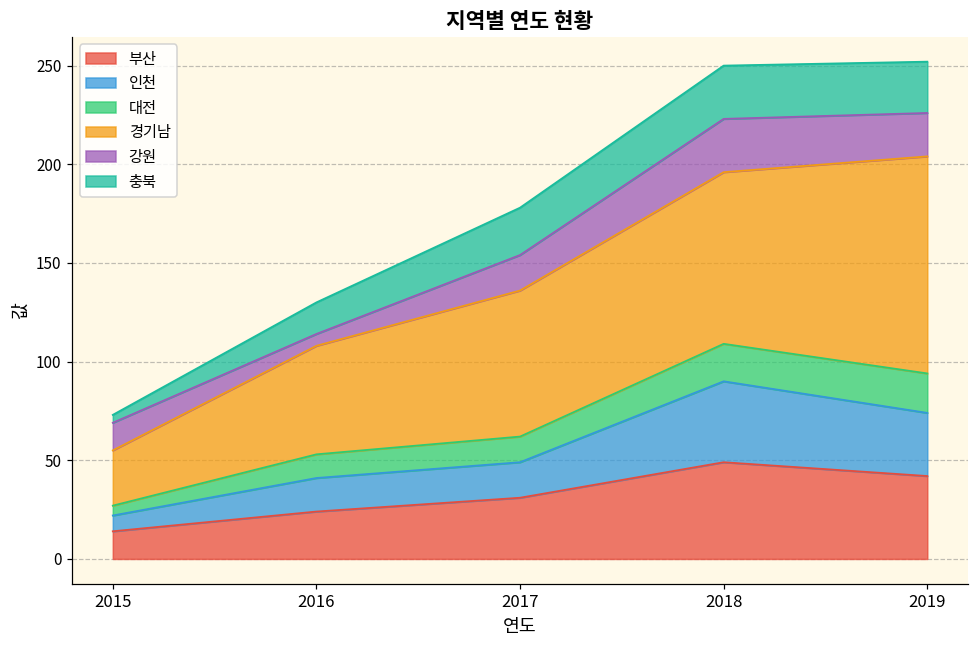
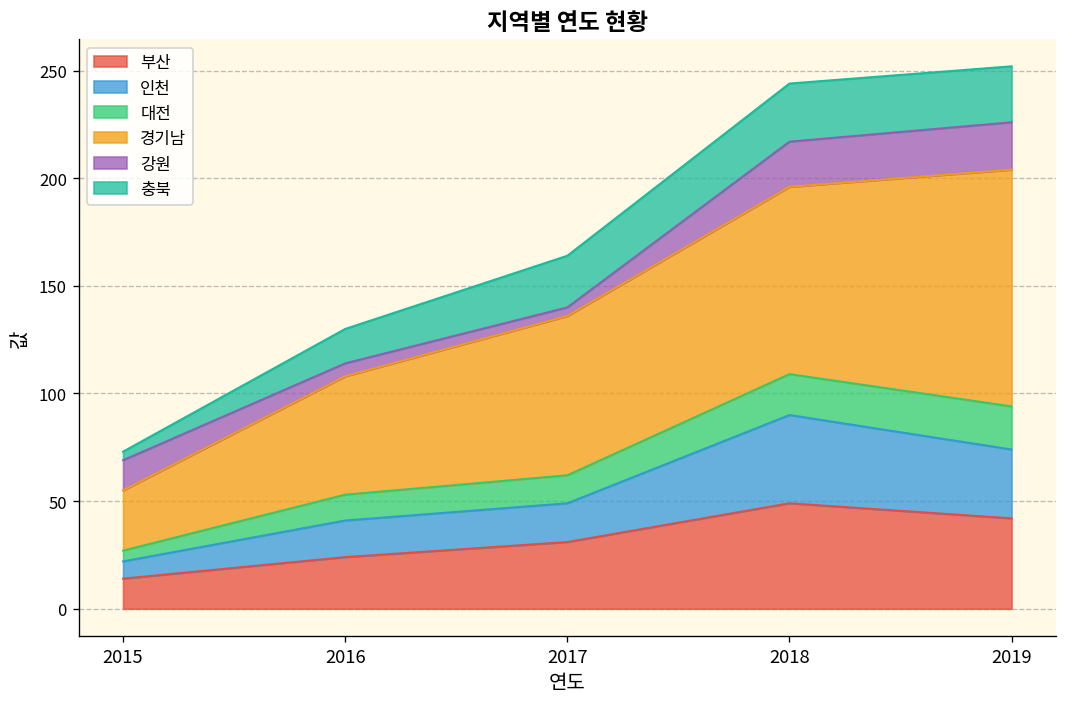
  {
    "부산": {
      "2015": 14,
      "2016": 24,
      "2017": 31,
      "2018": 49,
      "2019": 42
    },
    "인천": {
      "2015": 8,
      "2016": 17,
      "2017": 18,
      "2018": 41,
      "2019": 32
    },
    "경기남": {
      "2015": 28,
      "2016": 55,
      "2017": 74,
      "2018": 87,
      "2019": 110
    },
    "강원": {
      "2015": 14,
      "2016": 6,
-     "2017": 18,
-     "2018": 27,
+     "2017": 4,
+     "2018": 21,
      "2019": 22
    }
  }
